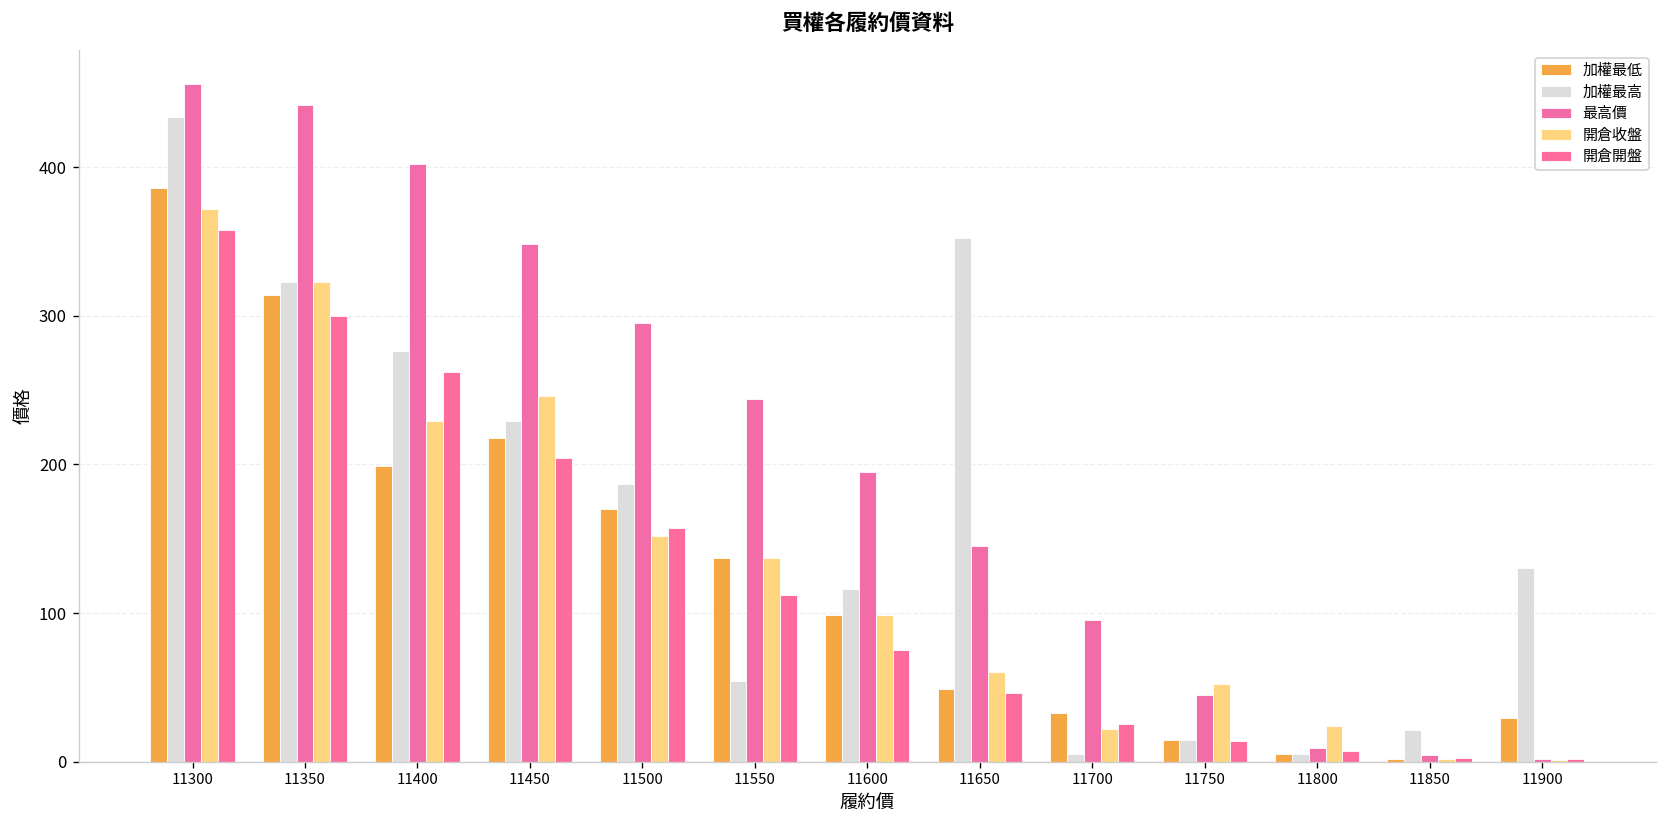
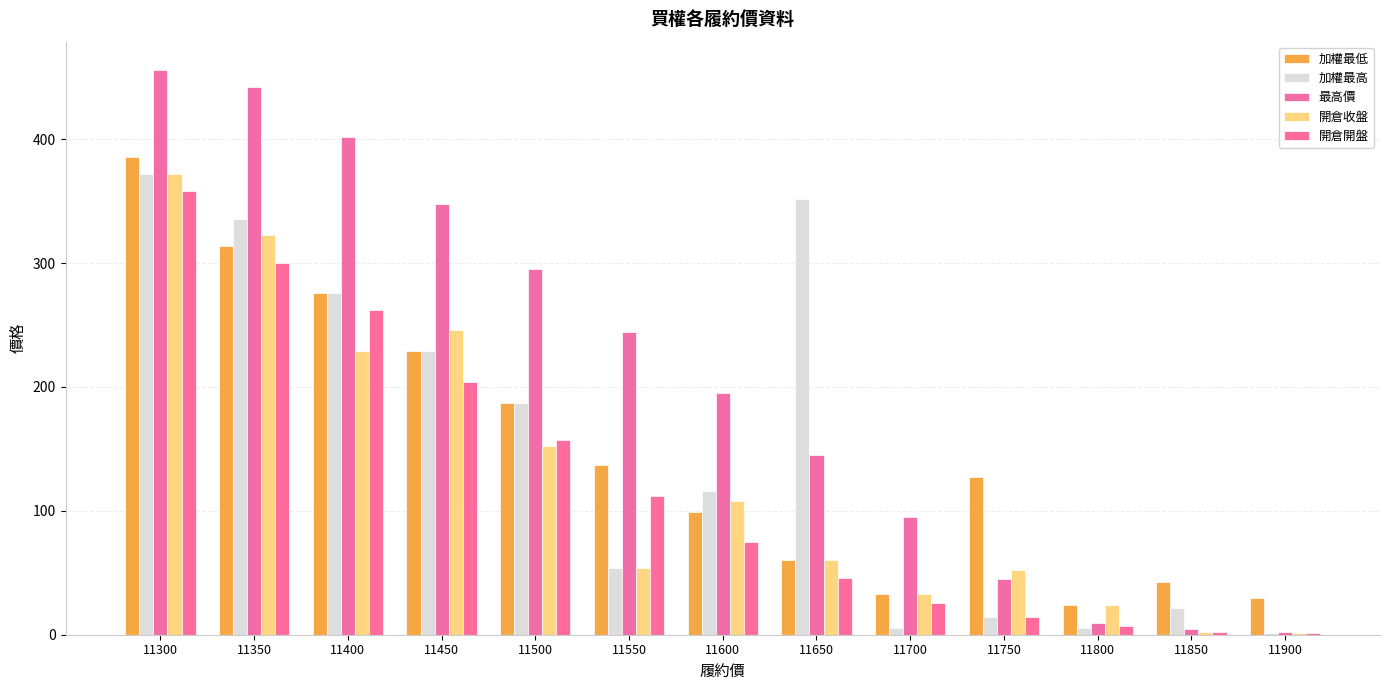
  {
    "加權最低": {
      "11300": 386,
      "11350": 314,
-     "11400": 199,
-     "11450": 218,
-     "11500": 170,
+     "11400": 276,
+     "11450": 229,
+     "11500": 187,
      "11550": 137,
      "11600": 99,
-     "11650": 49,
+     "11650": 60,
      "11700": 33,
-     "11750": 15,
-     "11800": 5,
-     "11850": 2,
+     "11750": 127,
+     "11800": 24,
+     "11850": 43,
      "11900": 30
    },
    "加權最高": {
-     "11300": 434,
-     "11350": 323,
+     "11300": 372,
+     "11350": 336,
      "11400": 276,
      "11450": 229,
      "11500": 187,
      "11550": 54,
      "11600": 116,
      "11650": 352,
      "11700": 5,
      "11750": 15,
      "11800": 5,
      "11850": 21,
-     "11900": 131
+     "11900": 1
    },
    "開倉收盤": {
      "11300": 372,
      "11350": 323,
      "11400": 229,
      "11450": 246,
      "11500": 152,
-     "11550": 137,
-     "11600": 99,
+     "11550": 54,
+     "11600": 108,
      "11650": 60,
-     "11700": 22,
+     "11700": 33,
      "11750": 53,
      "11800": 24,
      "11850": 2
    }
  }
